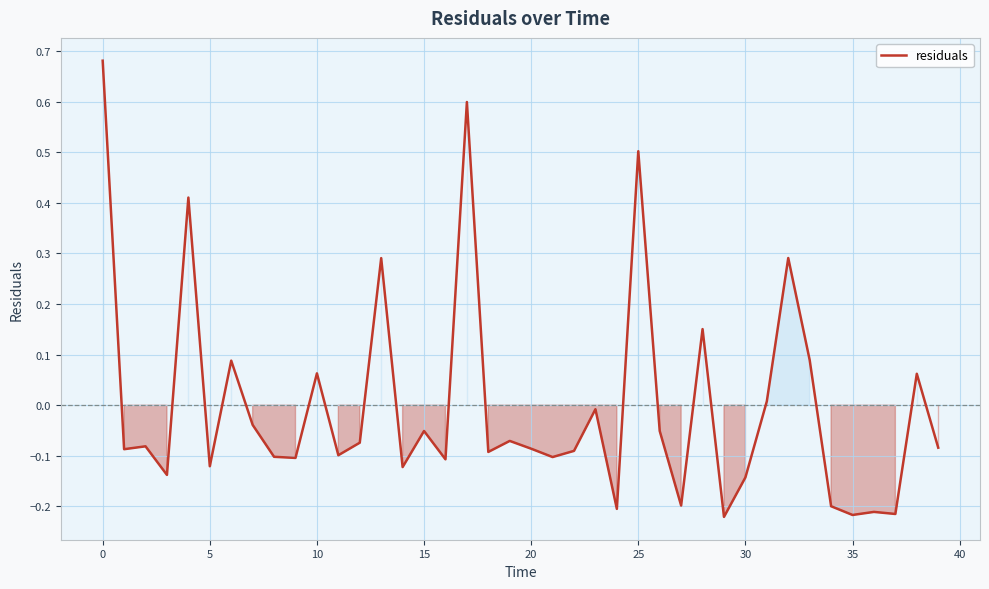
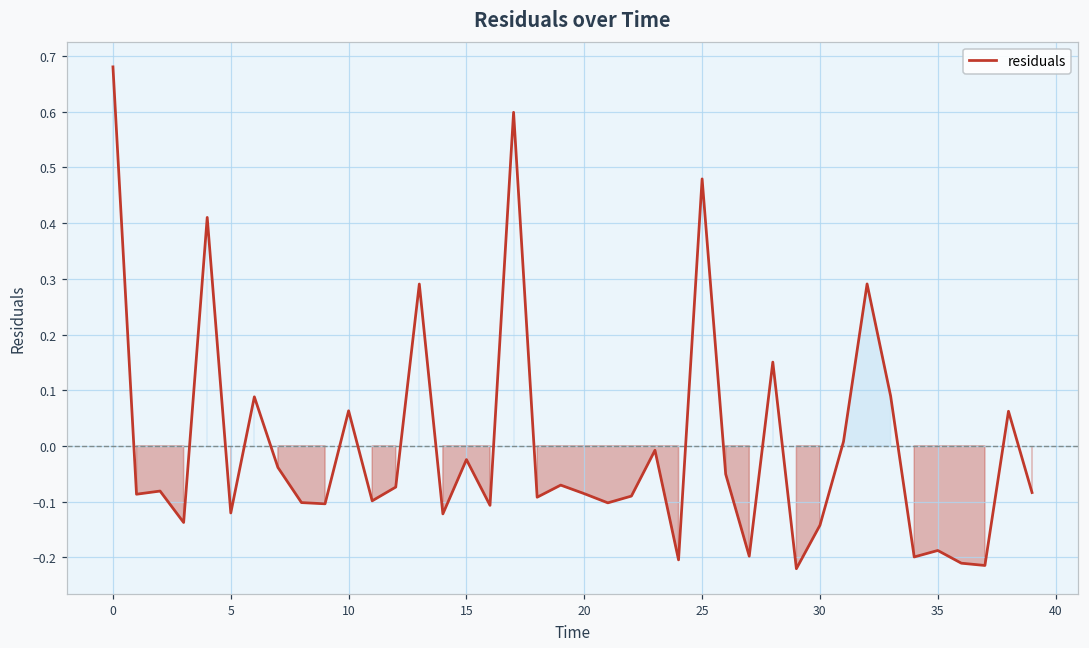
  {
    "0": 0.68,
    "5": -0.12,
    "10": 0.06,
-   "15": -0.05,
+   "15": -0.02,
    "20": -0.09,
-   "25": 0.50,
+   "25": 0.48,
    "30": -0.14,
-   "35": -0.22
+   "35": -0.19
  }
